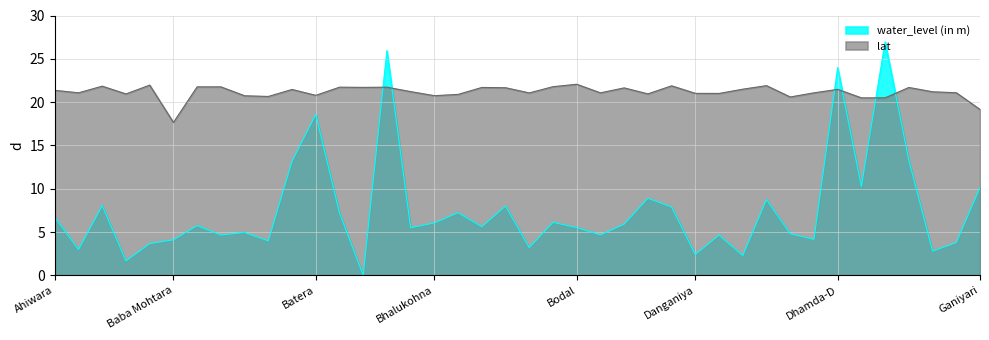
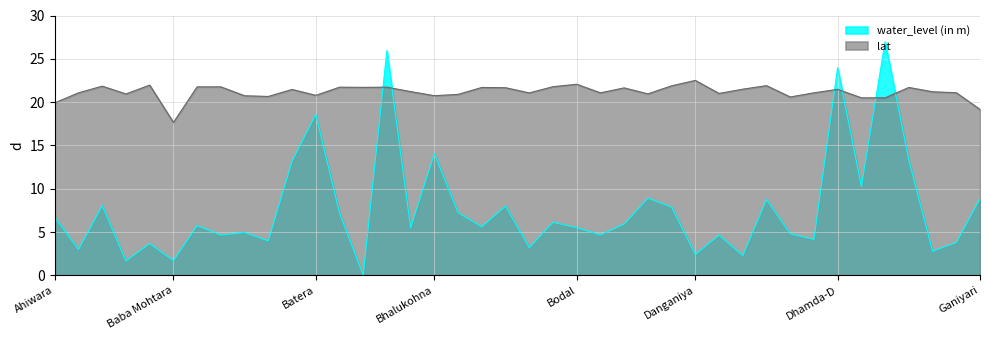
  {
    "water_level (in m)": {
      "Ahiwara": 7,
-     "Baba Mohtara": 4,
+     "Baba Mohtara": 2,
      "Batera": 19,
-     "Bhalukohna": 6,
+     "Bhalukohna": 14,
      "Bodal": 6,
      "Danganiya": 2,
      "Dhamda-D": 24,
-     "Ganiyari": 10
+     "Ganiyari": 9
    },
    "lat": {
-     "Ahiwara": 21,
+     "Ahiwara": 20,
      "Baba Mohtara": 18,
      "Batera": 21,
      "Bhalukohna": 21,
      "Bodal": 22,
-     "Danganiya": 21,
+     "Danganiya": 23,
      "Dhamda-D": 21,
      "Ganiyari": 19
    }
  }
